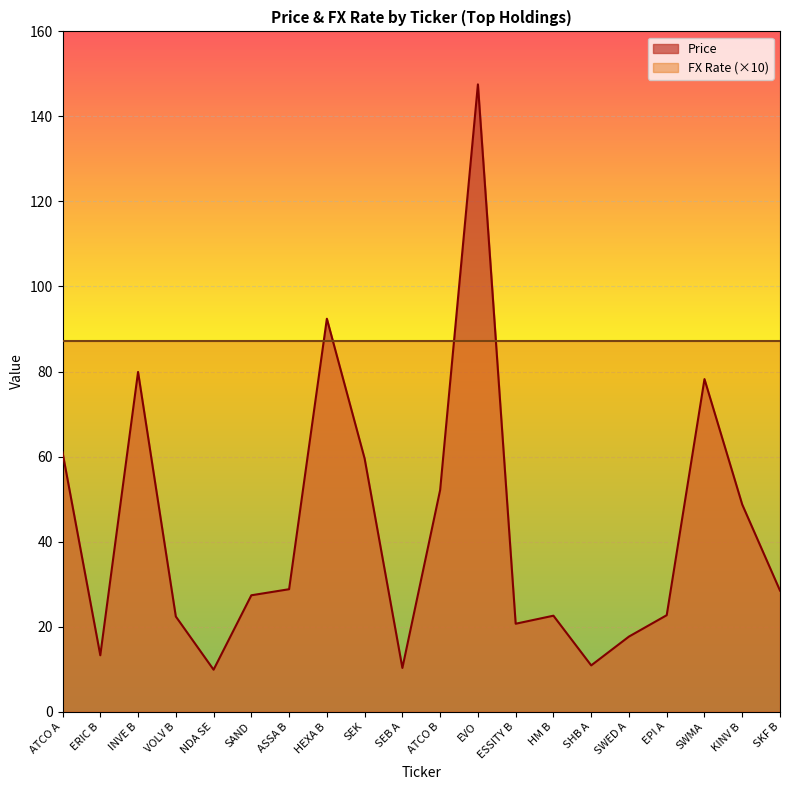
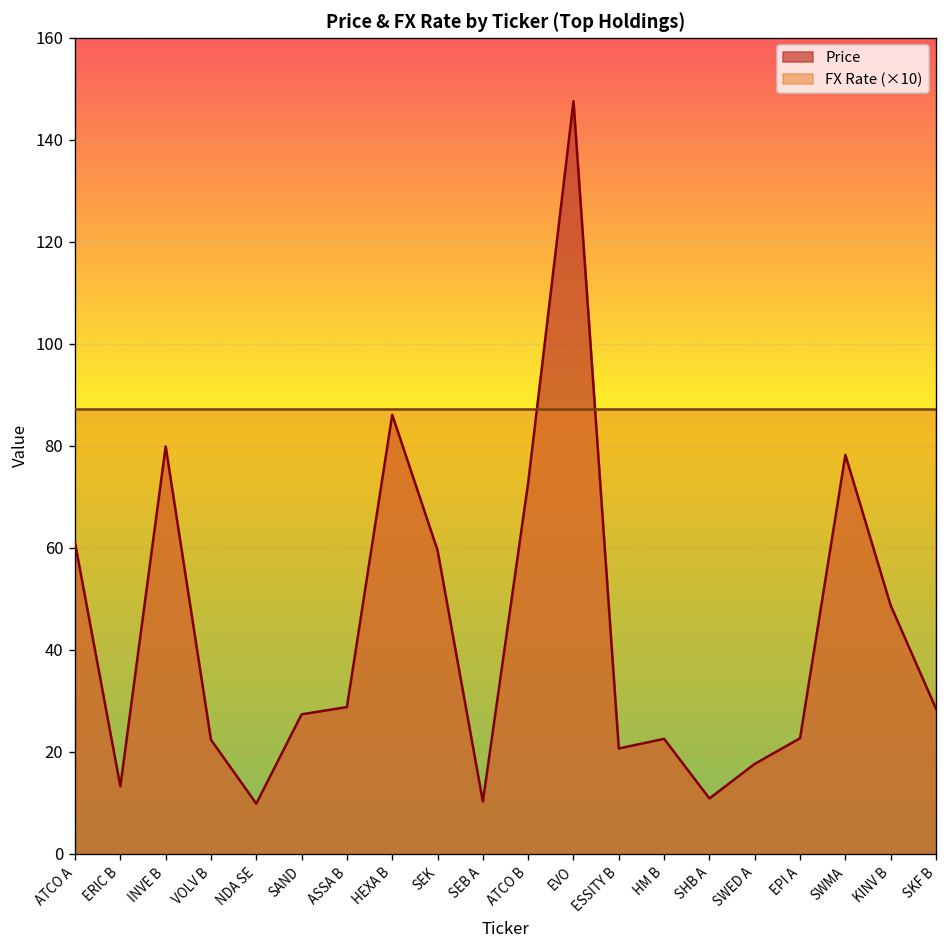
  {
    "Price": {
      "ATCO A": 61,
      "ERIC B": 13,
      "INVE B": 80,
      "VOLV B": 22,
      "NDA SE": 10,
      "SAND": 27,
      "ASSA B": 29,
-     "HEXA B": 92,
+     "HEXA B": 86,
      "SEK": 60,
      "SEB A": 10,
-     "ATCO B": 52,
+     "ATCO B": 73,
      "EVO": 148,
      "ESSITY B": 21,
      "HM B": 23,
      "SHB A": 11,
      "SWED A": 18,
      "EPI A": 23,
      "SWMA": 78,
      "KINV B": 49,
      "SKF B": 28
    },
    "FX Rate (×10)": {
      "ATCO A": 87,
      "ERIC B": 87,
      "INVE B": 87,
      "VOLV B": 87,
      "NDA SE": 87,
      "SAND": 87,
      "ASSA B": 87,
      "HEXA B": 87,
      "SEK": 87,
      "SEB A": 87,
      "ATCO B": 87,
      "EVO": 87,
      "ESSITY B": 87,
      "HM B": 87,
      "SHB A": 87,
      "SWED A": 87,
      "EPI A": 87,
      "SWMA": 87,
      "KINV B": 87,
      "SKF B": 87
    }
  }
